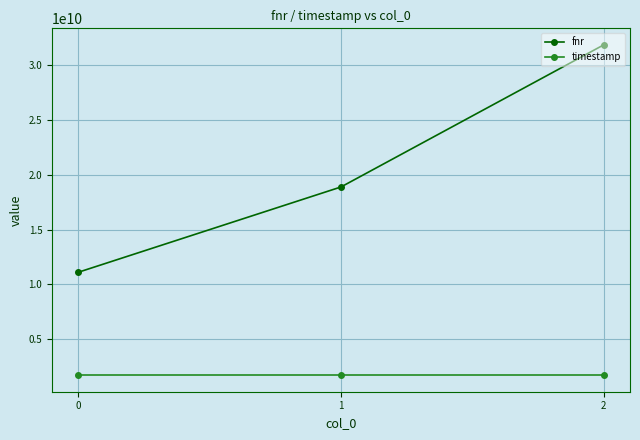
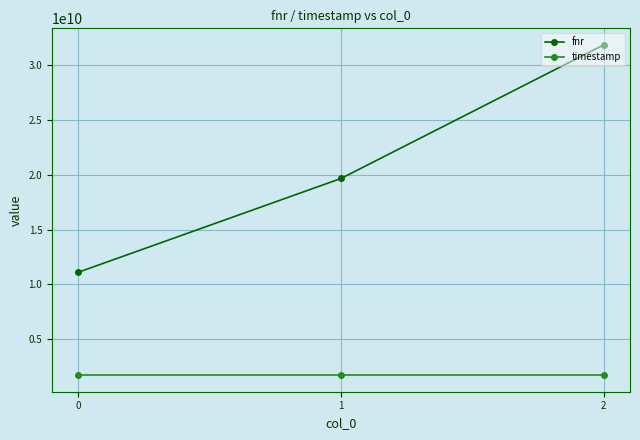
  {
    "fnr": {
      "0": 11100000000,
-     "1": 18900000000
+     "1": 19700000000
    },
    "timestamp": {
      "0": 1700000000,
      "1": 1700000000,
      "2": 1700000000
    }
  }
